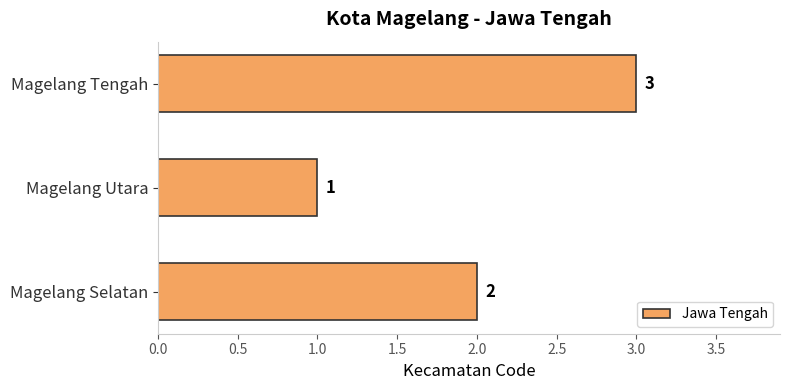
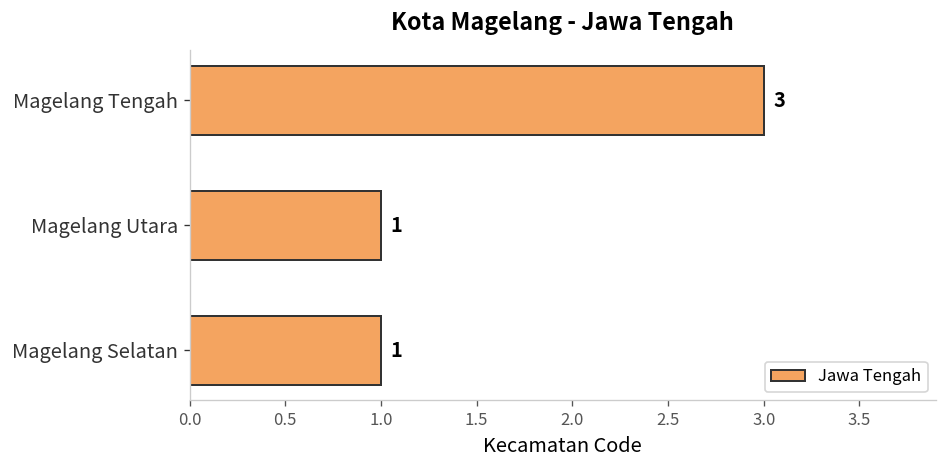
  {
    "Magelang Tengah": 3,
    "Magelang Utara": 1,
-   "Magelang Selatan": 2
+   "Magelang Selatan": 1
  }
